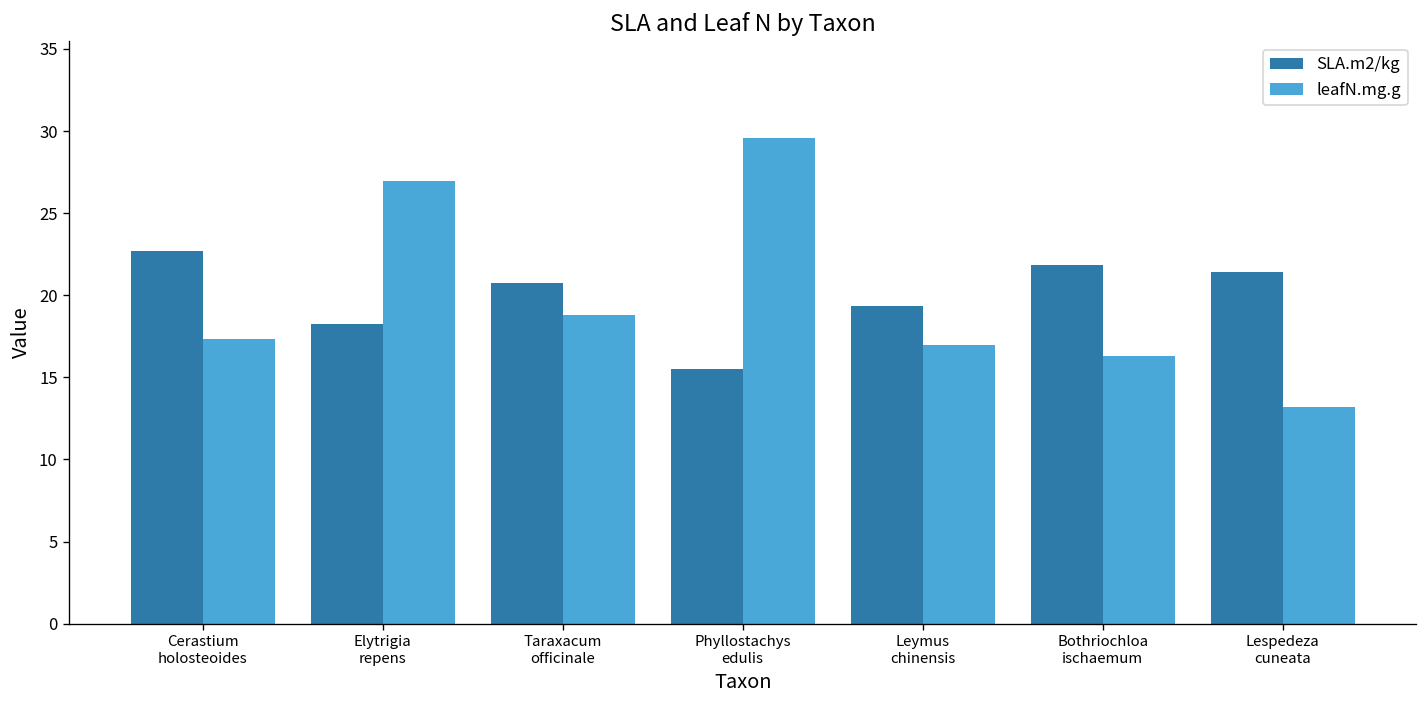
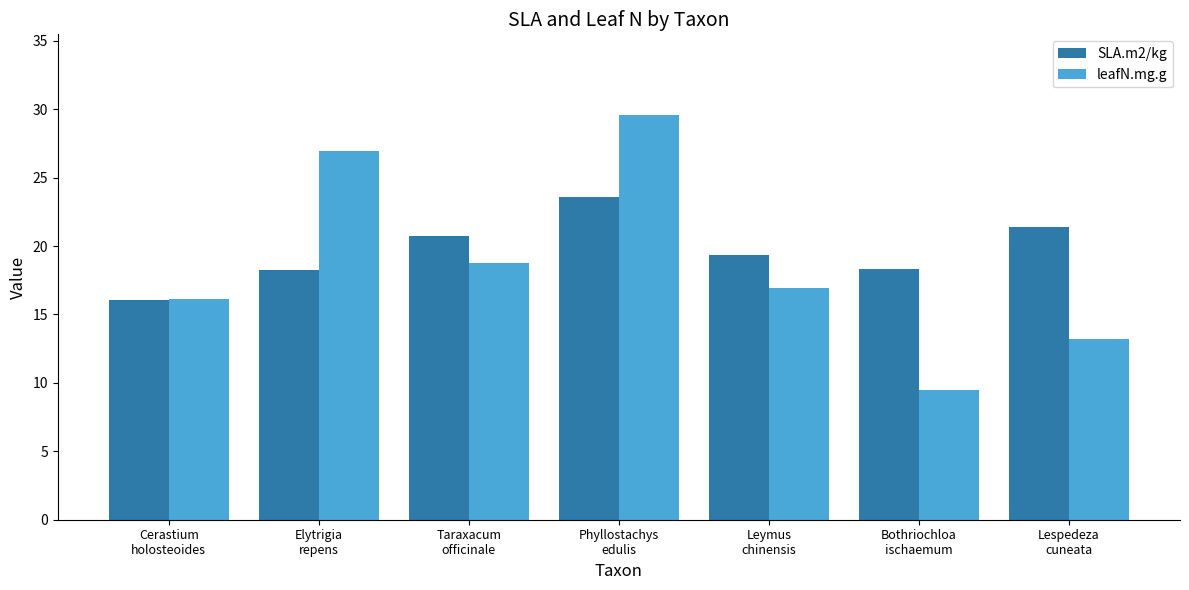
  {
    "SLA.m2/kg": {
-     "Cerastium holosteoides": 22.7,
+     "Cerastium holosteoides": 16.0,
      "Elytrigia repens": 18.2,
      "Taraxacum officinale": 20.8,
-     "Phyllostachys edulis": 15.5,
+     "Phyllostachys edulis": 23.6,
      "Leymus chinensis": 19.4,
-     "Bothriochloa ischaemum": 21.8,
+     "Bothriochloa ischaemum": 18.3,
      "Lespedeza cuneata": 21.4
    },
    "leafN.mg.g": {
-     "Cerastium holosteoides": 17.3,
+     "Cerastium holosteoides": 16.1,
      "Elytrigia repens": 26.9,
      "Taraxacum officinale": 18.8,
      "Phyllostachys edulis": 29.6,
      "Leymus chinensis": 17.0,
-     "Bothriochloa ischaemum": 16.3,
+     "Bothriochloa ischaemum": 9.5,
      "Lespedeza cuneata": 13.2
    }
  }
